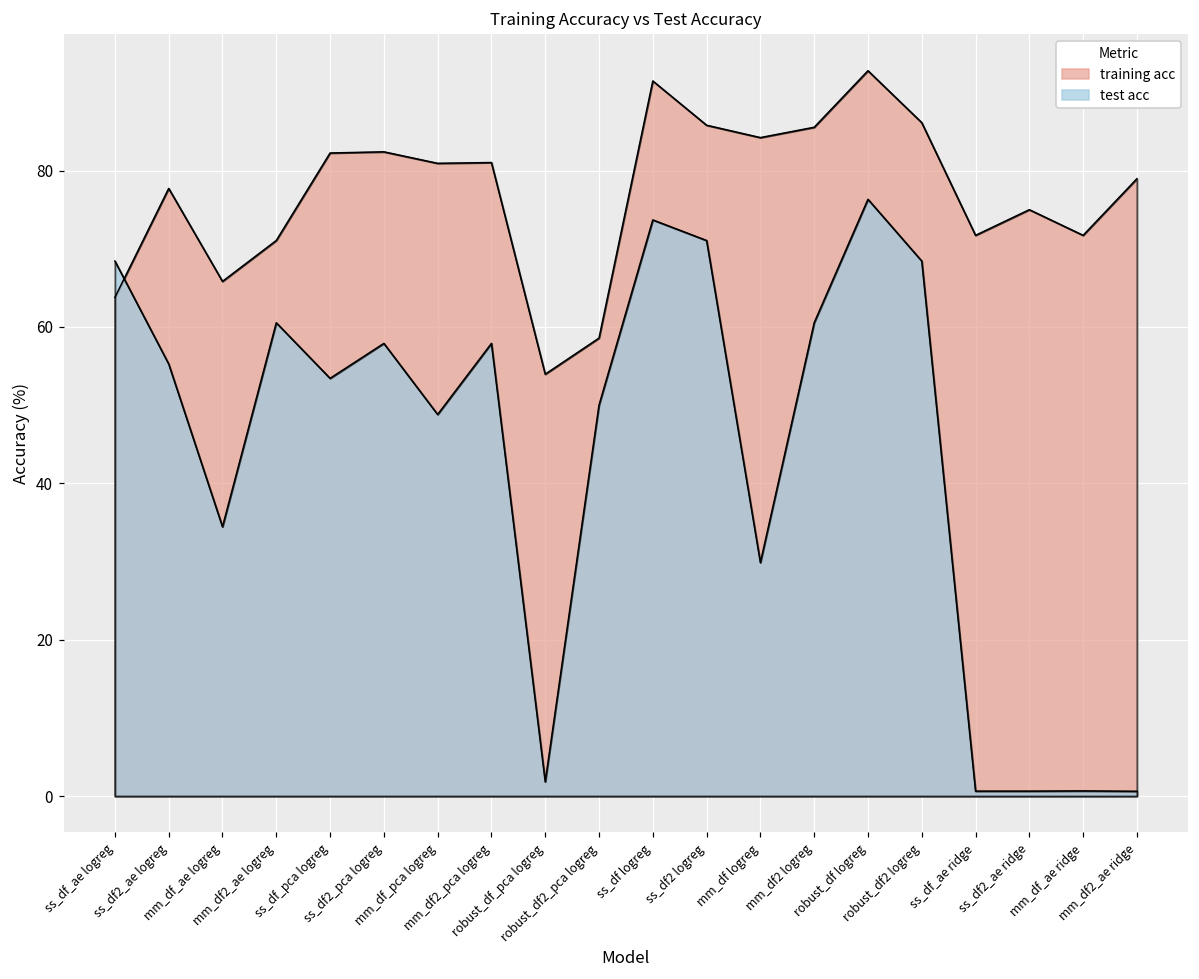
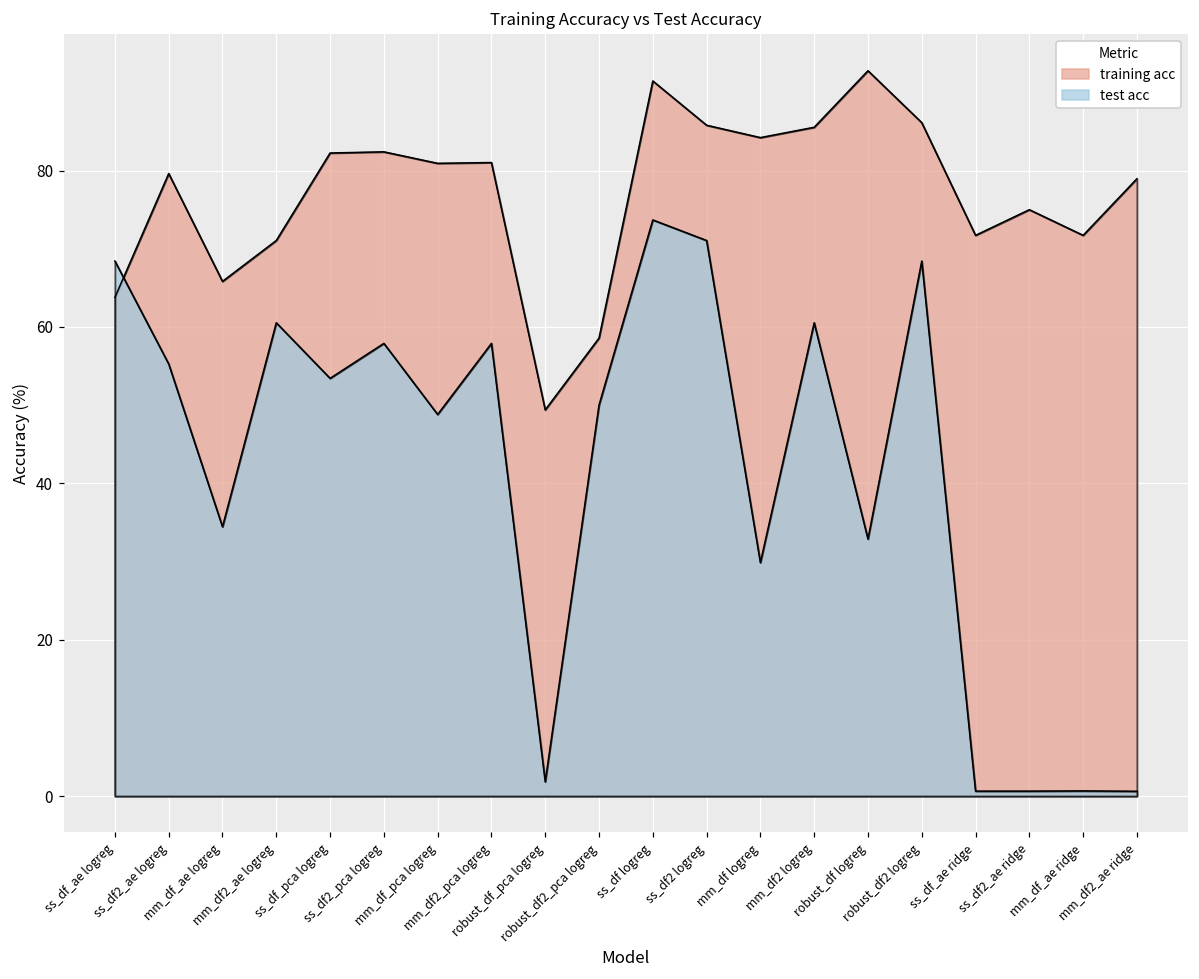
  {
    "training acc": {
      "ss_df_ae logreg": 64,
-     "ss_df2_ae logreg": 78,
+     "ss_df2_ae logreg": 80,
      "mm_df_ae logreg": 66,
      "mm_df2_ae logreg": 71,
      "ss_df_pca logreg": 82,
      "ss_df2_pca logreg": 82,
      "mm_df_pca logreg": 81,
      "mm_df2_pca logreg": 81,
-     "robust_df_pca logreg": 54,
+     "robust_df_pca logreg": 49,
      "robust_df2_pca logreg": 59,
      "ss_df logreg": 91,
      "ss_df2 logreg": 86,
      "mm_df logreg": 84,
      "mm_df2 logreg": 86,
      "robust_df logreg": 93,
      "robust_df2 logreg": 86,
      "ss_df_ae ridge": 72,
      "ss_df2_ae ridge": 75,
      "mm_df_ae ridge": 72,
      "mm_df2_ae ridge": 79
    },
    "test acc": {
      "ss_df_ae logreg": 68,
      "ss_df2_ae logreg": 55,
      "mm_df_ae logreg": 34,
      "mm_df2_ae logreg": 61,
      "ss_df_pca logreg": 53,
      "ss_df2_pca logreg": 58,
      "mm_df_pca logreg": 49,
      "mm_df2_pca logreg": 58,
      "robust_df_pca logreg": 2,
      "robust_df2_pca logreg": 50,
      "ss_df logreg": 74,
      "ss_df2 logreg": 71,
      "mm_df logreg": 30,
      "mm_df2 logreg": 61,
-     "robust_df logreg": 76,
+     "robust_df logreg": 33,
      "robust_df2 logreg": 68,
      "ss_df_ae ridge": 1,
      "ss_df2_ae ridge": 1,
      "mm_df_ae ridge": 1,
      "mm_df2_ae ridge": 1
    }
  }
